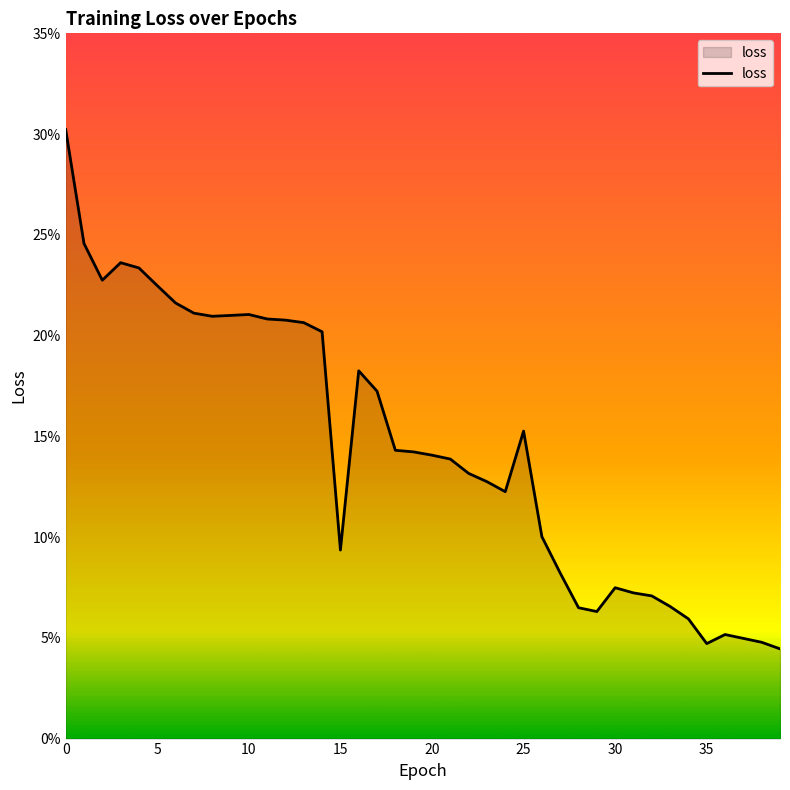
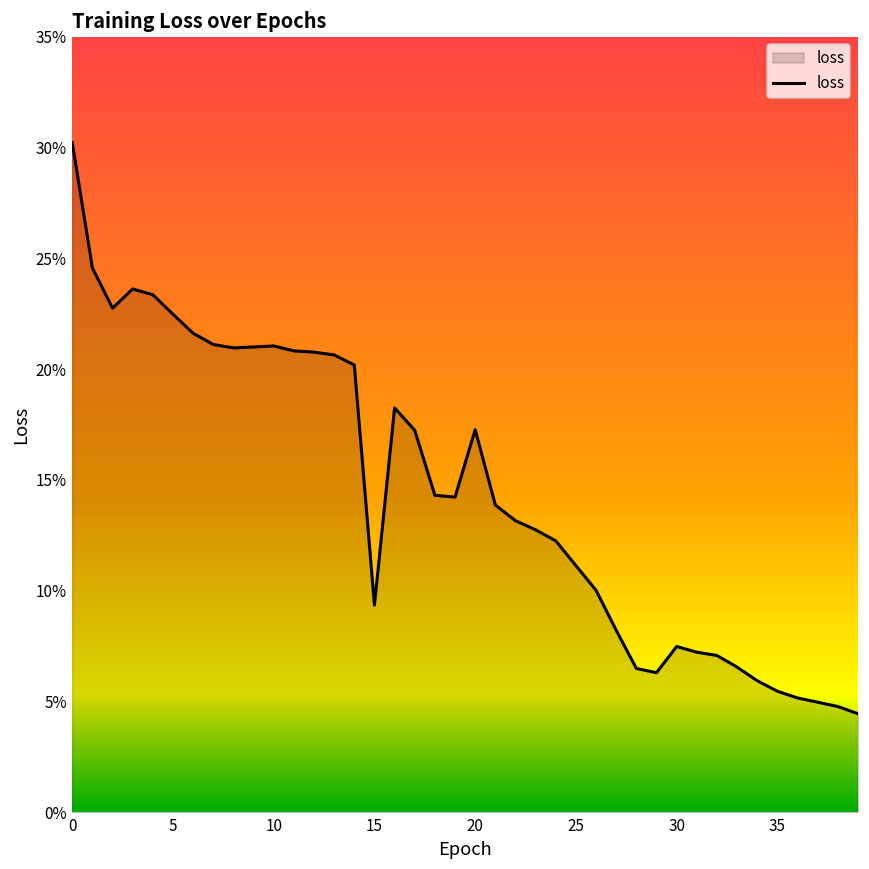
  {
    "0": "30.2%",
    "5": "22.5%",
    "10": "21.0%",
    "15": "9.4%",
-   "20": "14.1%",
-   "25": "15.3%",
+   "20": "17.3%",
+   "25": "11.1%",
    "30": "7.5%",
-   "35": "4.7%"
+   "35": "5.5%"
  }
